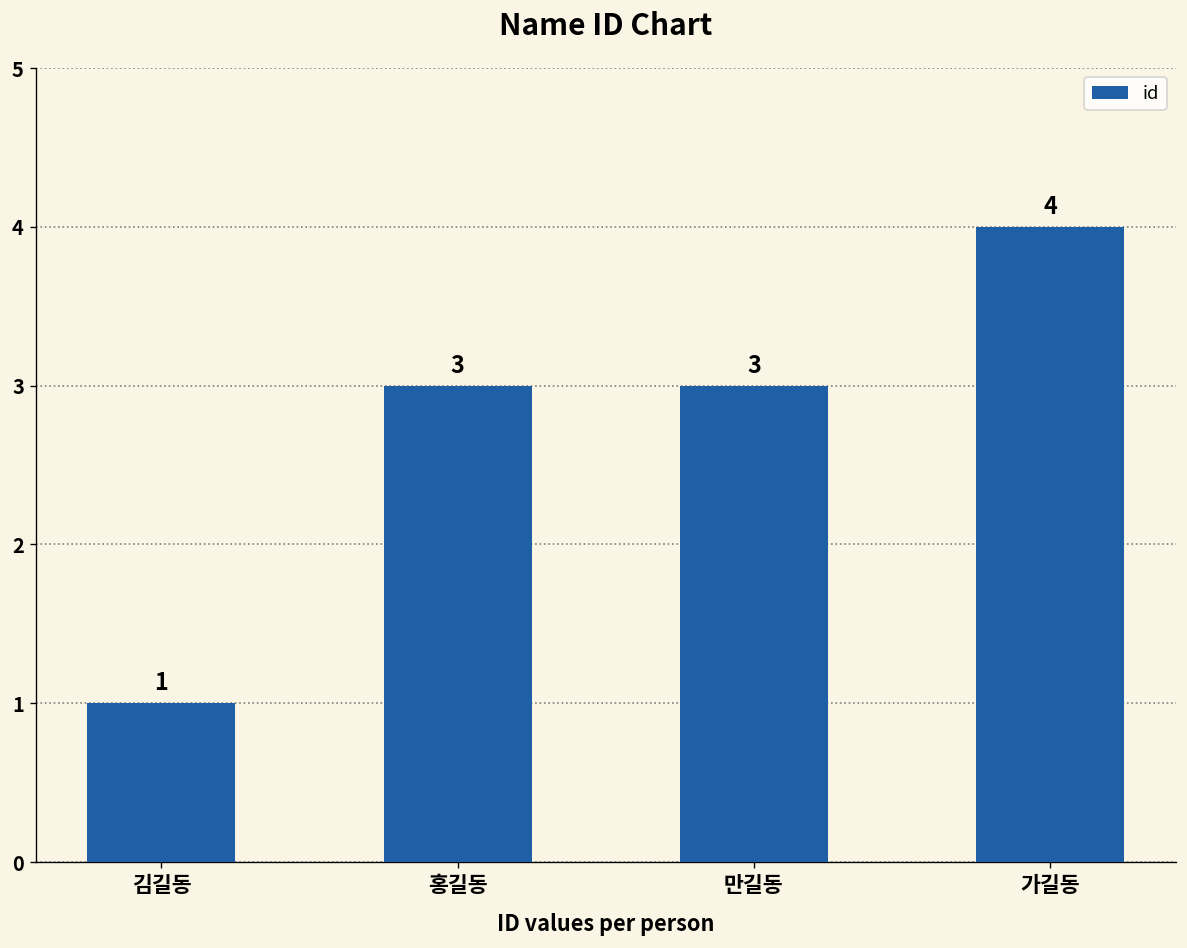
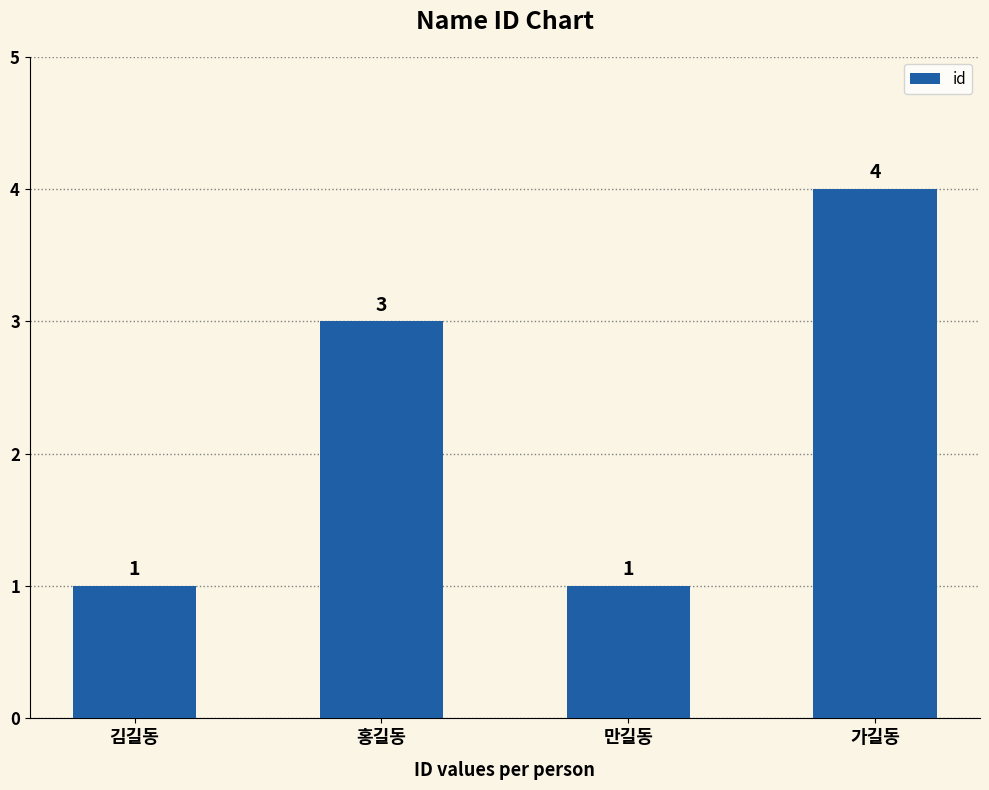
  {
    "김길동": 1,
    "홍길동": 3,
-   "만길동": 3,
+   "만길동": 1,
    "가길동": 4
  }
